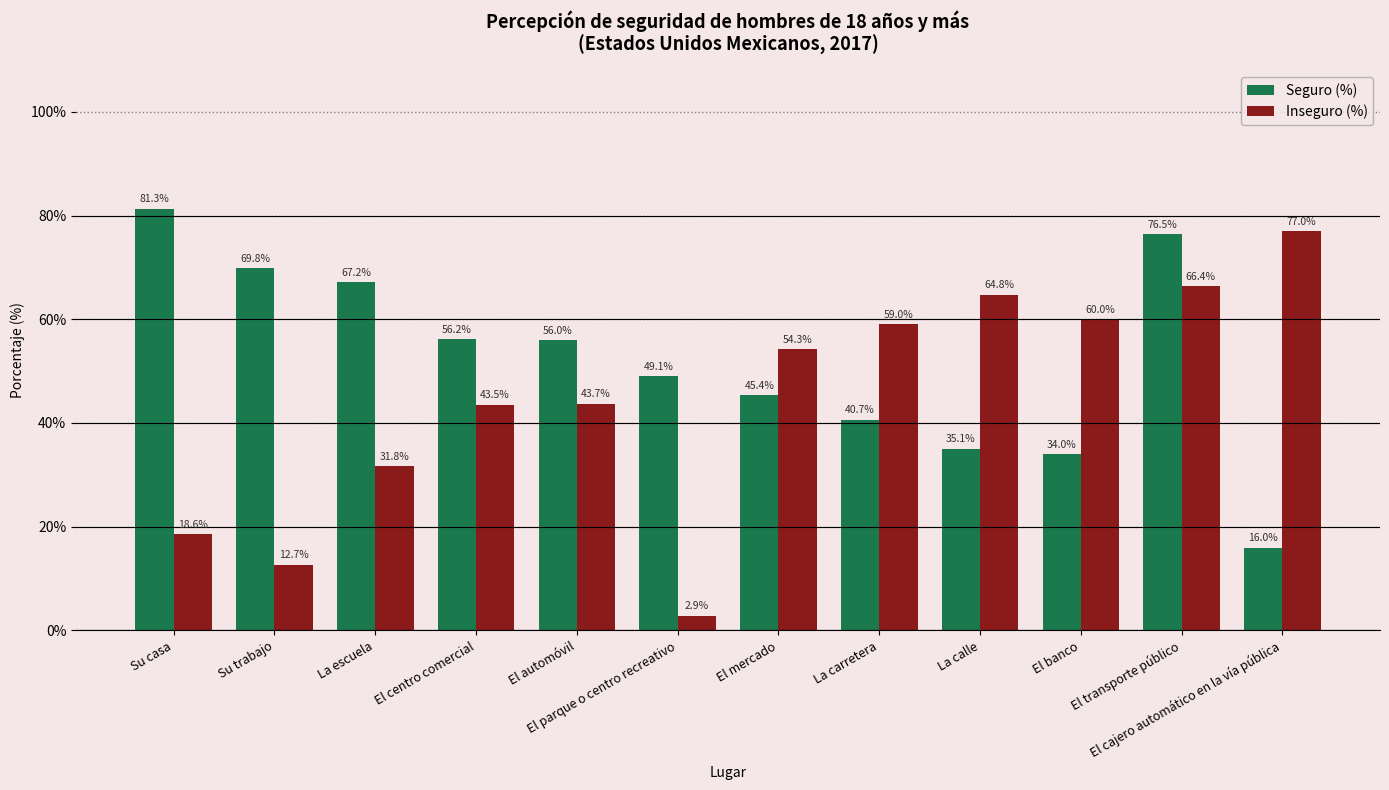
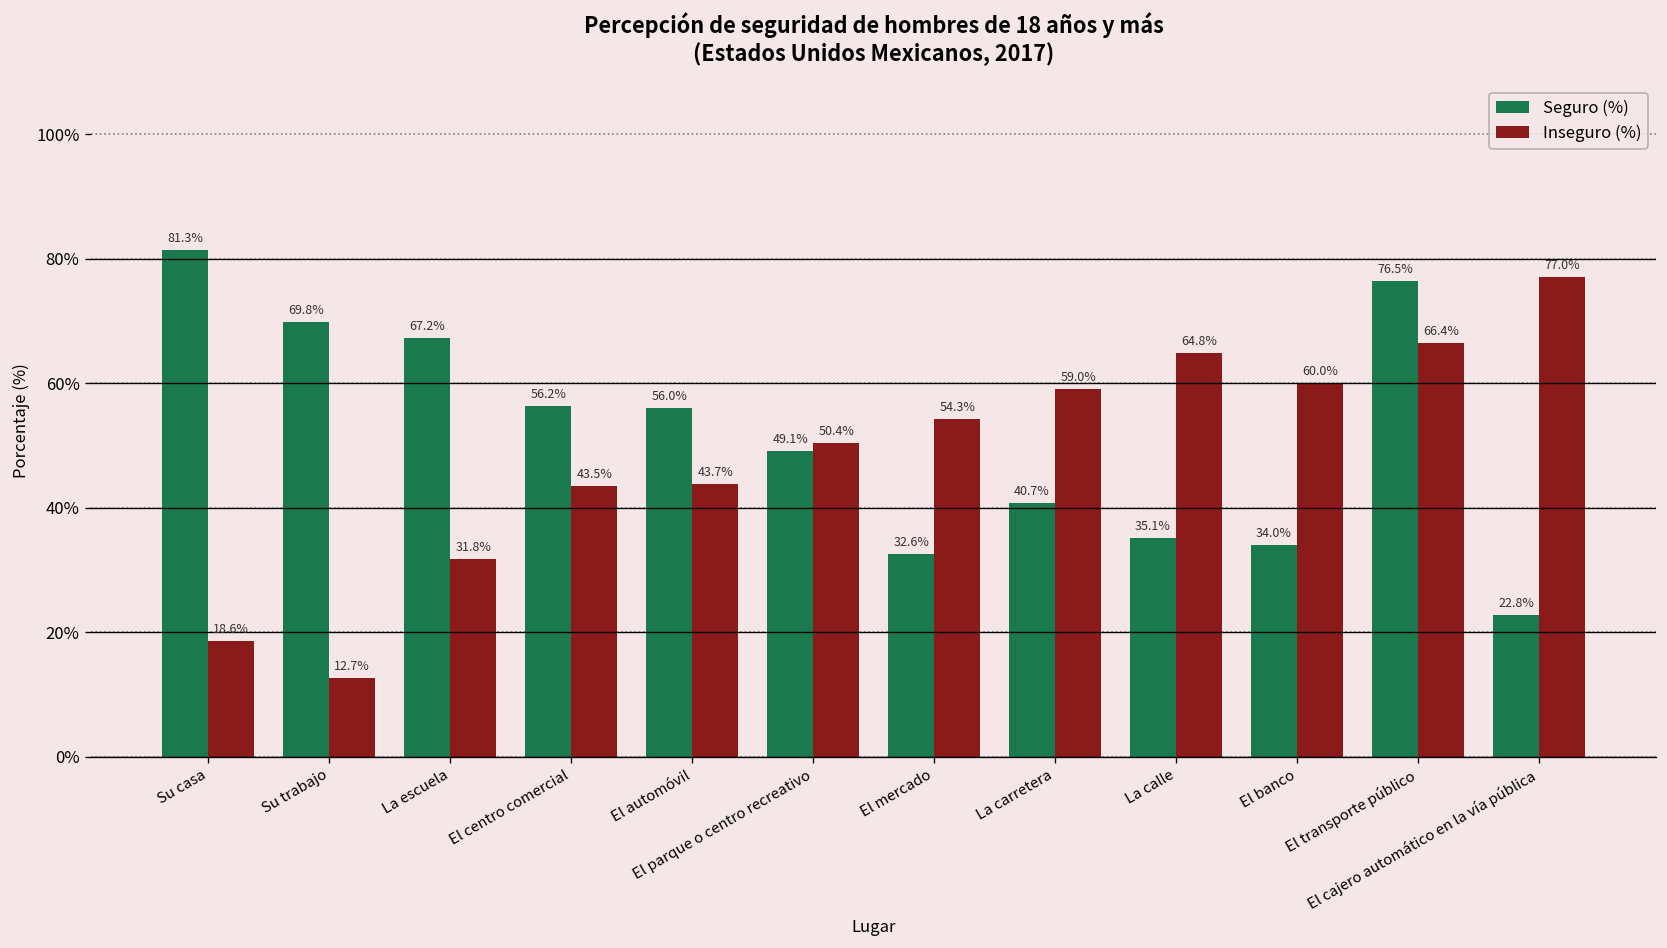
  {
    "Seguro (%)": {
      "Su casa": "81.3%",
      "Su trabajo": "69.8%",
      "La escuela": "67.2%",
      "El centro comercial": "56.2%",
      "El automóvil": "56.0%",
      "El parque o centro recreativo": "49.1%",
-     "El mercado": "45.4%",
+     "El mercado": "32.6%",
      "La carretera": "40.7%",
      "La calle": "35.1%",
      "El banco": "34.0%",
      "El transporte público": "76.5%",
-     "El cajero automático en la vía pública": "16.0%"
+     "El cajero automático en la vía pública": "22.8%"
    },
    "Inseguro (%)": {
      "Su casa": "18.6%",
      "Su trabajo": "12.7%",
      "La escuela": "31.8%",
      "El centro comercial": "43.5%",
      "El automóvil": "43.7%",
-     "El parque o centro recreativo": "2.9%",
+     "El parque o centro recreativo": "50.4%",
      "El mercado": "54.3%",
      "La carretera": "59.0%",
      "La calle": "64.8%",
      "El banco": "60.0%",
      "El transporte público": "66.4%",
      "El cajero automático en la vía pública": "77.0%"
    }
  }
